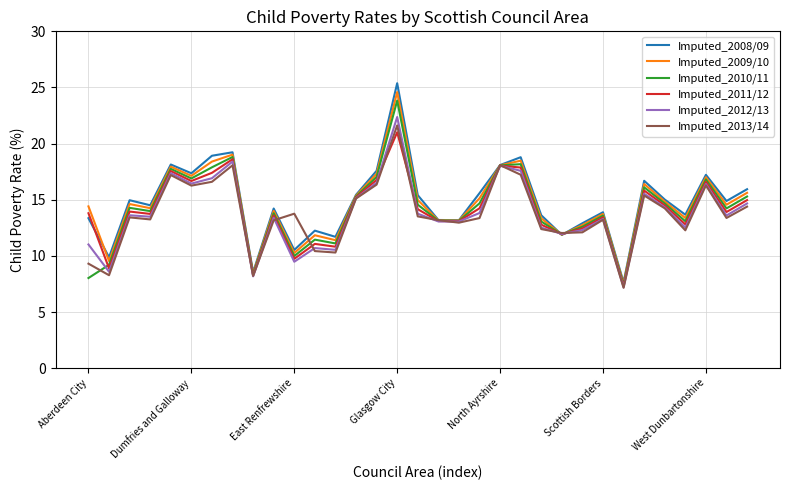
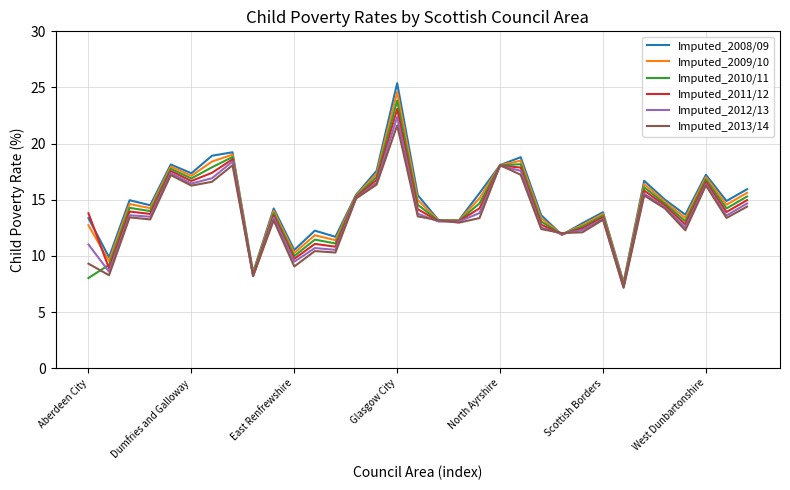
  {
    "Imputed_2008/09": {
      "Aberdeen City": 13.4,
      "East Renfrewshire": 10.5,
      "Glasgow City": 25.4
    },
    "Imputed_2009/10": {
-     "Aberdeen City": 14.4,
+     "Aberdeen City": 12.7,
      "East Renfrewshire": 10.3,
      "Glasgow City": 24.6
    },
    "Imputed_2010/11": {
      "Aberdeen City": 8.0,
      "Dumfries and Galloway": 16.9,
      "East Renfrewshire": 10.0,
      "Glasgow City": 23.8
    },
    "Imputed_2011/12": {
      "Aberdeen City": 13.8,
      "Dumfries and Galloway": 16.7,
      "East Renfrewshire": 9.7,
-     "Glasgow City": 21.0
+     "Glasgow City": 23.1
    },
    "Imputed_2012/13": {
      "Aberdeen City": 11.0,
      "East Renfrewshire": 9.5,
      "Glasgow City": 22.4
    },
    "Imputed_2013/14": {
      "Aberdeen City": 9.3,
-     "East Renfrewshire": 13.8,
+     "East Renfrewshire": 9.1,
      "Glasgow City": 21.6
    }
  }
